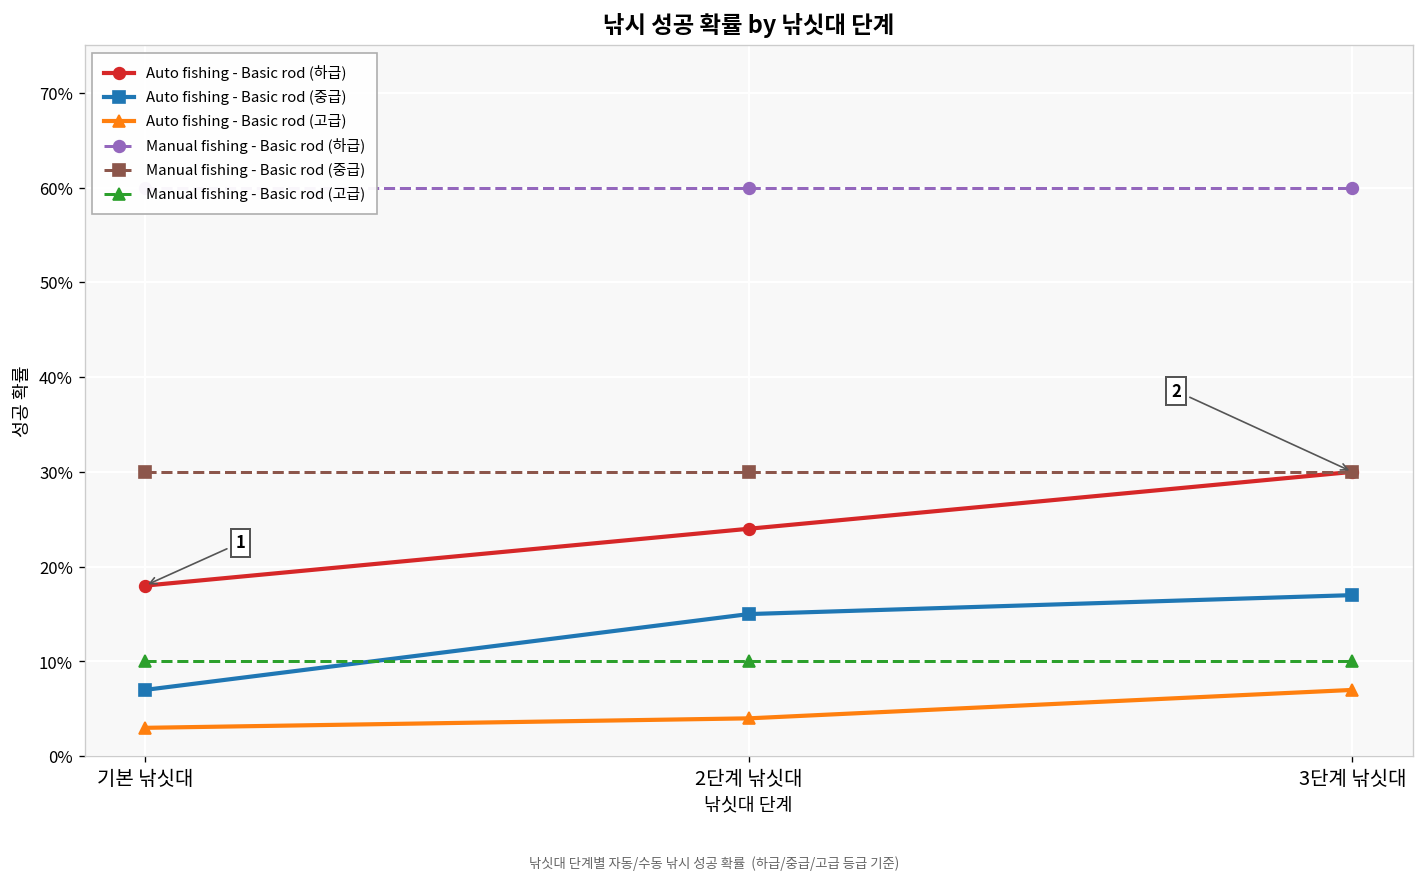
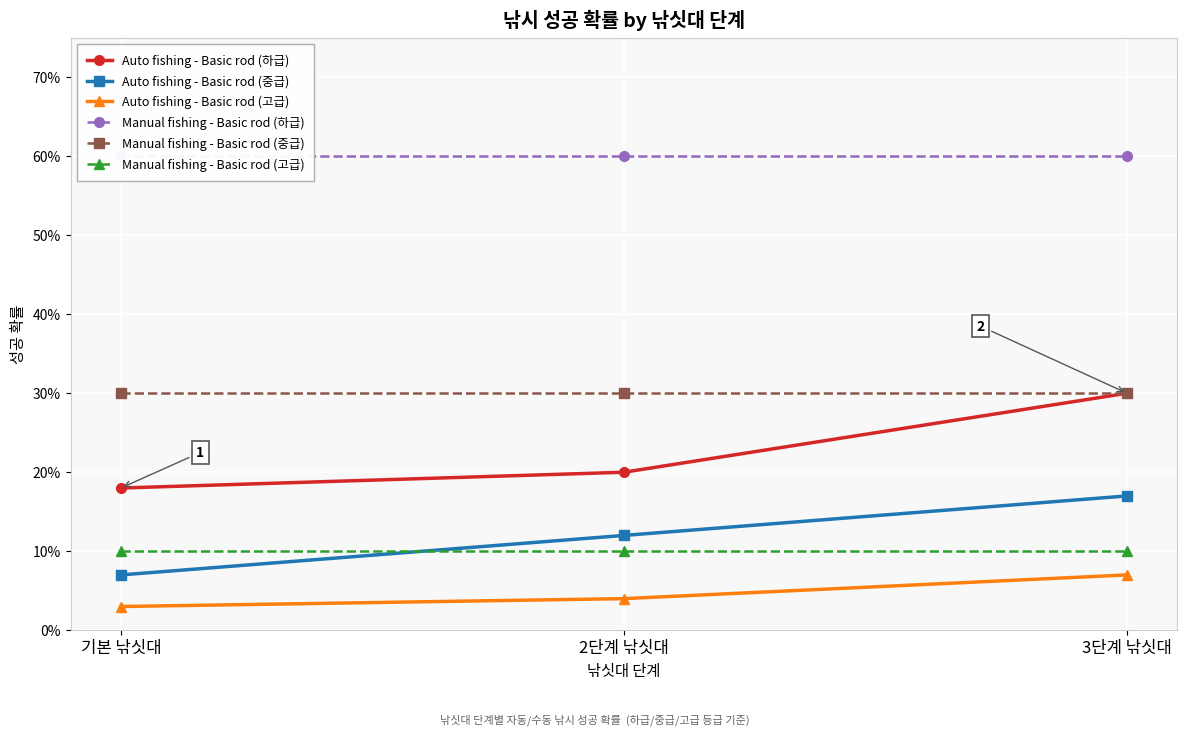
  {
    "Auto fishing - Basic rod (하급)": {
-     "2단계 낚싯대": "24%"
+     "2단계 낚싯대": "20%"
    },
    "Auto fishing - Basic rod (중급)": {
      "기본 낚싯대": "7%",
-     "2단계 낚싯대": "15%",
+     "2단계 낚싯대": "12%",
      "3단계 낚싯대": "17%"
    },
    "Auto fishing - Basic rod (고급)": {
      "기본 낚싯대": "3%",
      "2단계 낚싯대": "4%",
      "3단계 낚싯대": "7%"
    },
    "Manual fishing - Basic rod (하급)": {
      "2단계 낚싯대": "60%",
      "3단계 낚싯대": "60%"
    },
    "Manual fishing - Basic rod (중급)": {
      "기본 낚싯대": "30%",
      "2단계 낚싯대": "30%"
    },
    "Manual fishing - Basic rod (고급)": {
      "기본 낚싯대": "10%",
      "2단계 낚싯대": "10%",
      "3단계 낚싯대": "10%"
    }
  }
